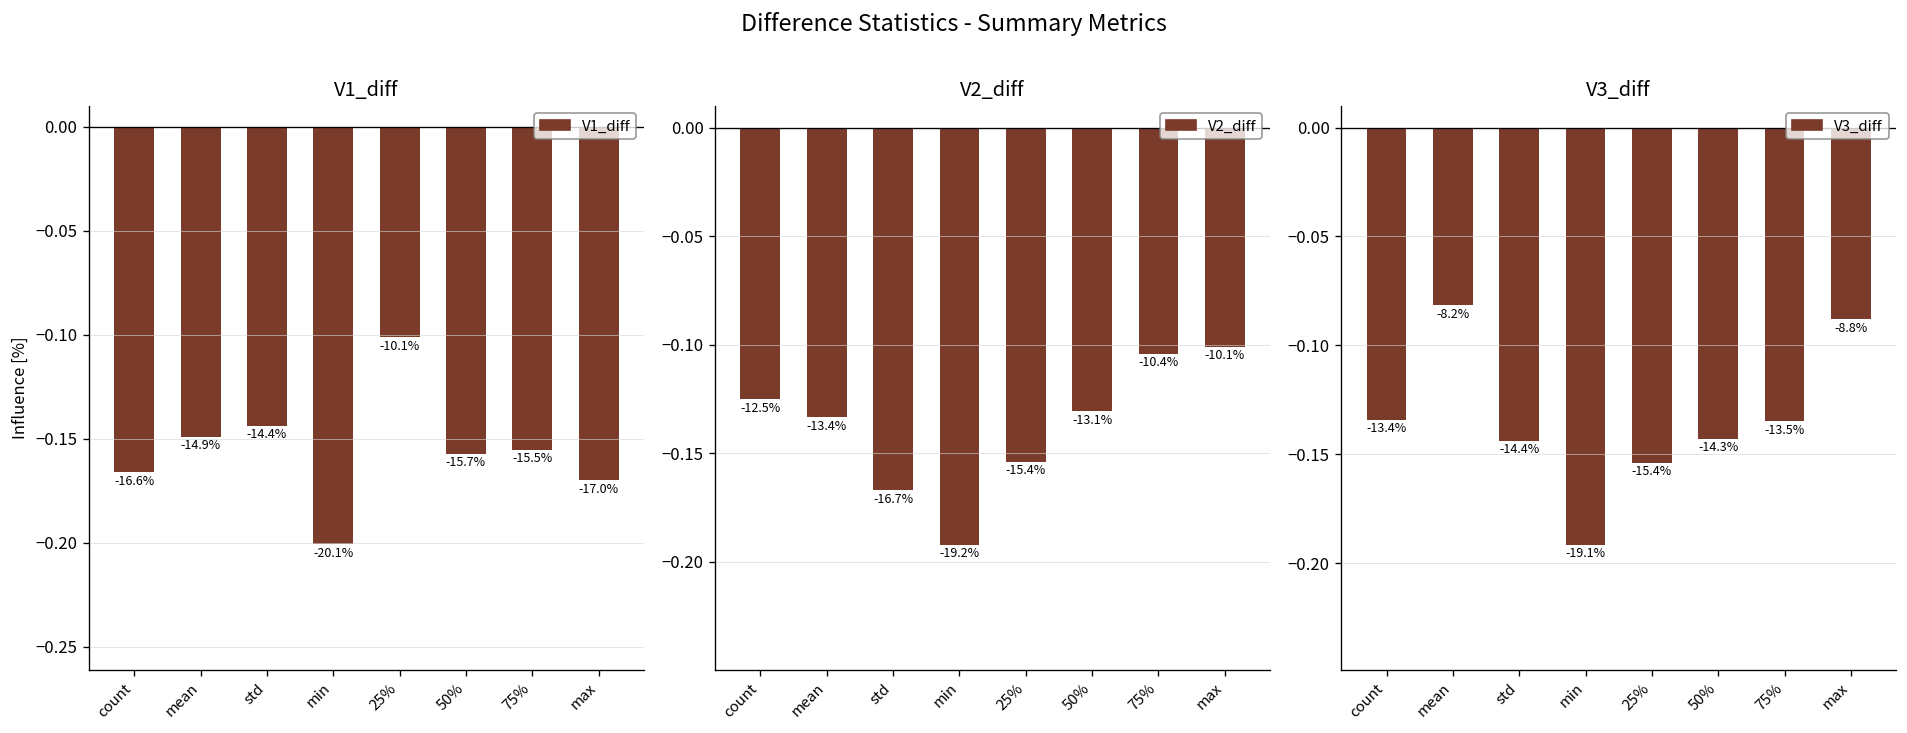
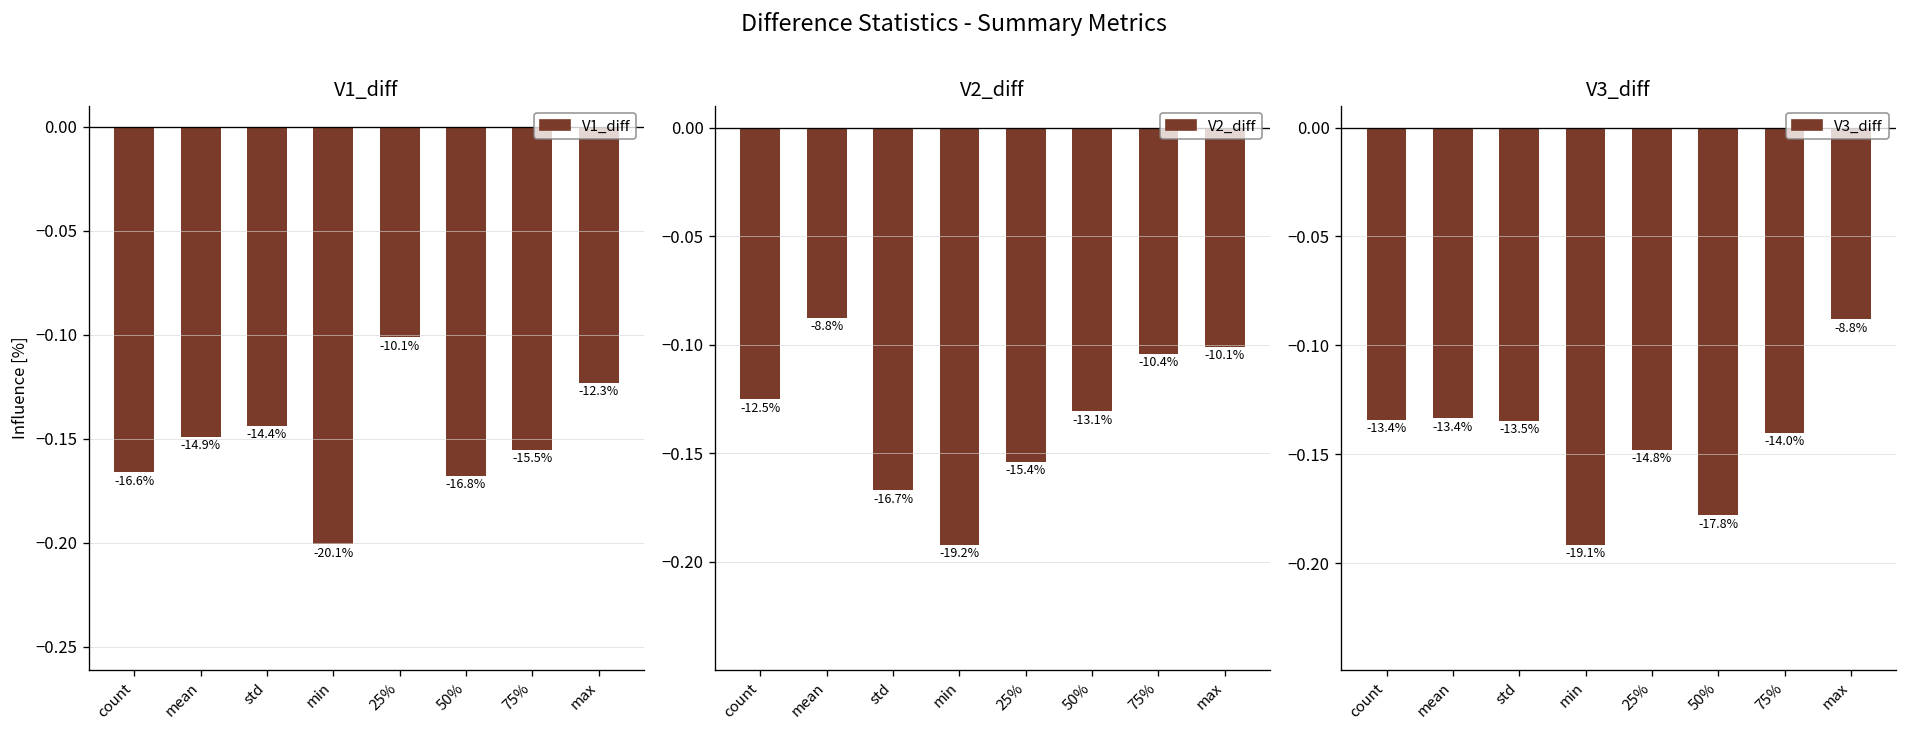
  {
    "V1_diff": {
      "count": "-16.6%",
      "mean": "-14.9%",
      "std": "-14.4%",
      "min": "-20.1%",
      "25%": "-10.1%",
-     "50%": "-15.7%",
+     "50%": "-16.8%",
      "75%": "-15.5%",
-     "max": "-17.0%"
+     "max": "-12.3%"
    },
    "V2_diff": {
      "count": "-12.5%",
-     "mean": "-13.4%",
+     "mean": "-8.8%",
      "std": "-16.7%",
      "min": "-19.2%",
      "25%": "-15.4%",
      "50%": "-13.1%",
      "75%": "-10.4%",
      "max": "-10.1%"
    },
    "V3_diff": {
      "count": "-13.4%",
-     "mean": "-8.2%",
-     "std": "-14.4%",
+     "mean": "-13.4%",
+     "std": "-13.5%",
      "min": "-19.1%",
-     "25%": "-15.4%",
-     "50%": "-14.3%",
-     "75%": "-13.5%",
+     "25%": "-14.8%",
+     "50%": "-17.8%",
+     "75%": "-14.0%",
      "max": "-8.8%"
    }
  }
